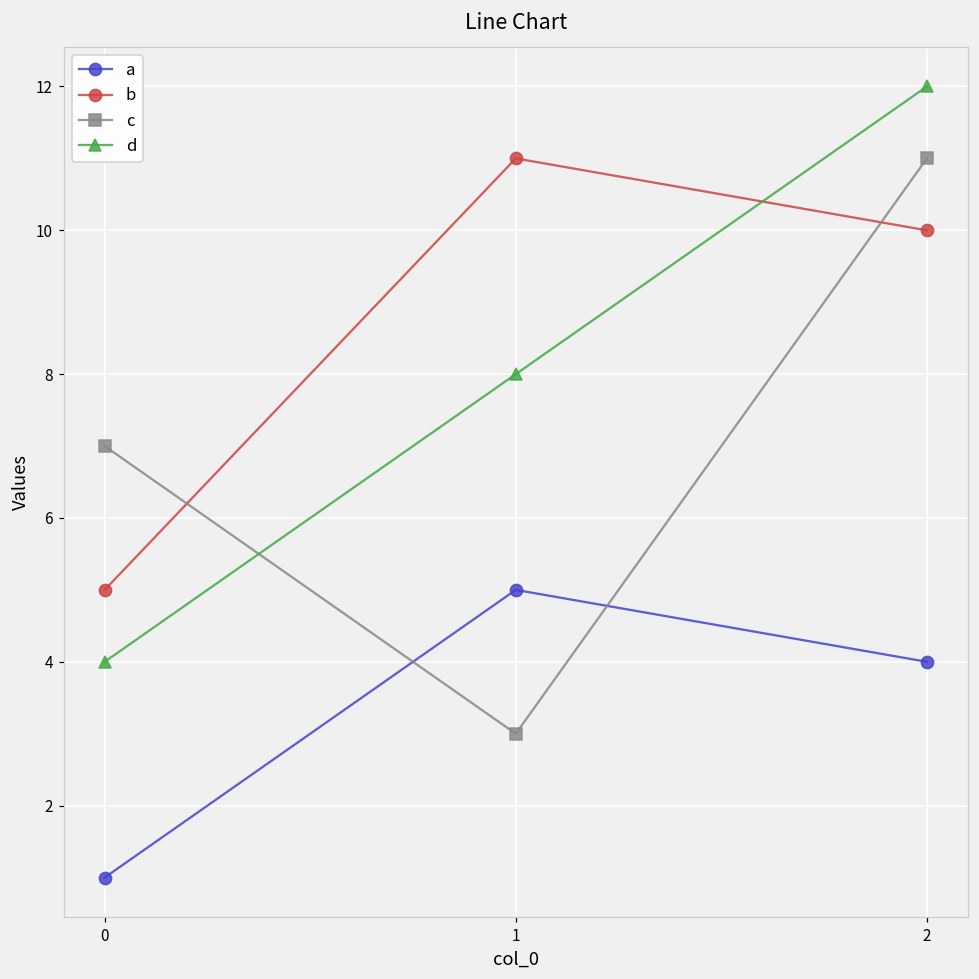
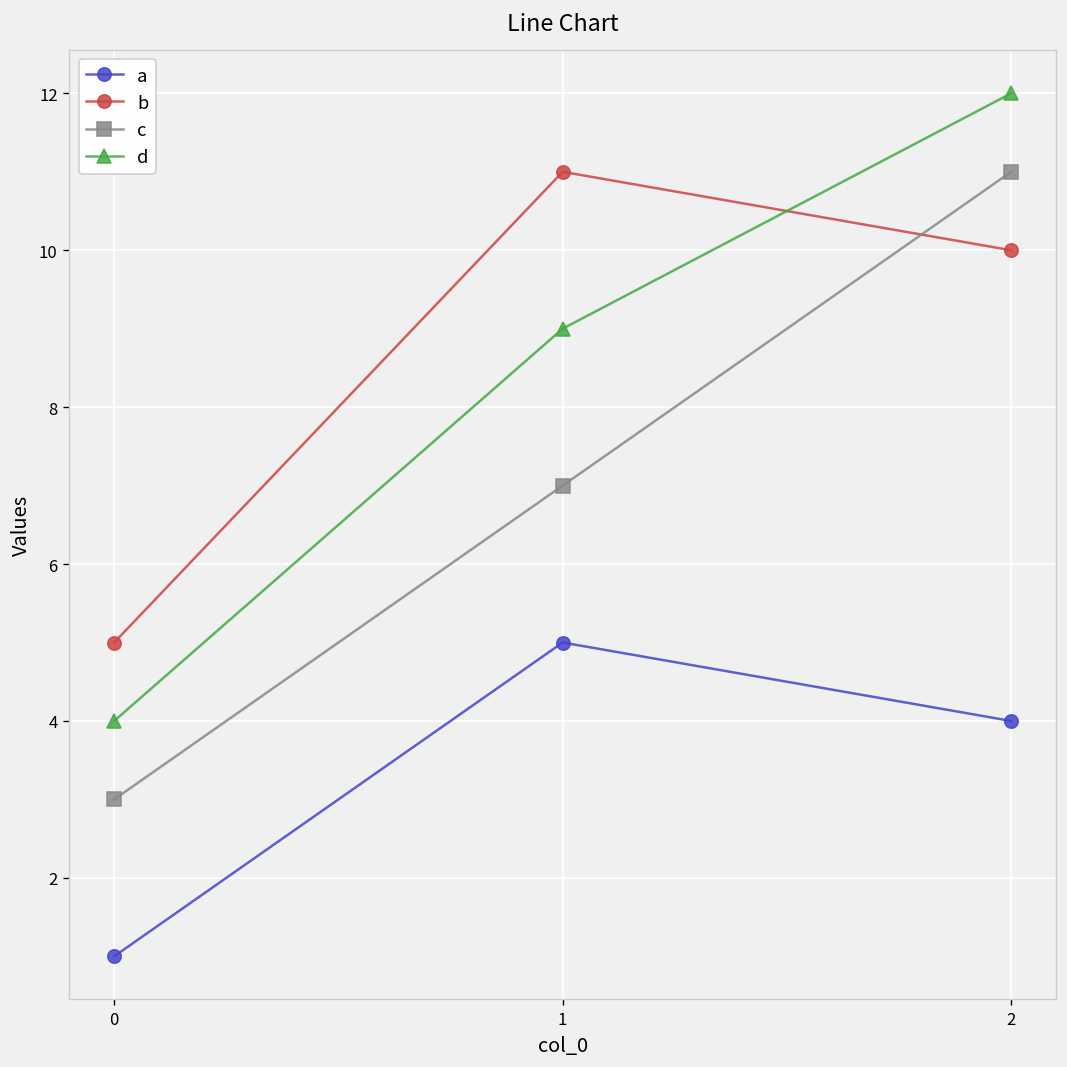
  {
    "a": {
      "0": 1,
      "1": 5,
      "2": 4
    },
    "b": {
      "0": 5,
      "1": 11,
      "2": 10
    },
    "c": {
-     "0": 7,
-     "1": 3,
+     "0": 3,
+     "1": 7,
      "2": 11
    },
    "d": {
      "0": 4,
-     "1": 8,
+     "1": 9,
      "2": 12
    }
  }
